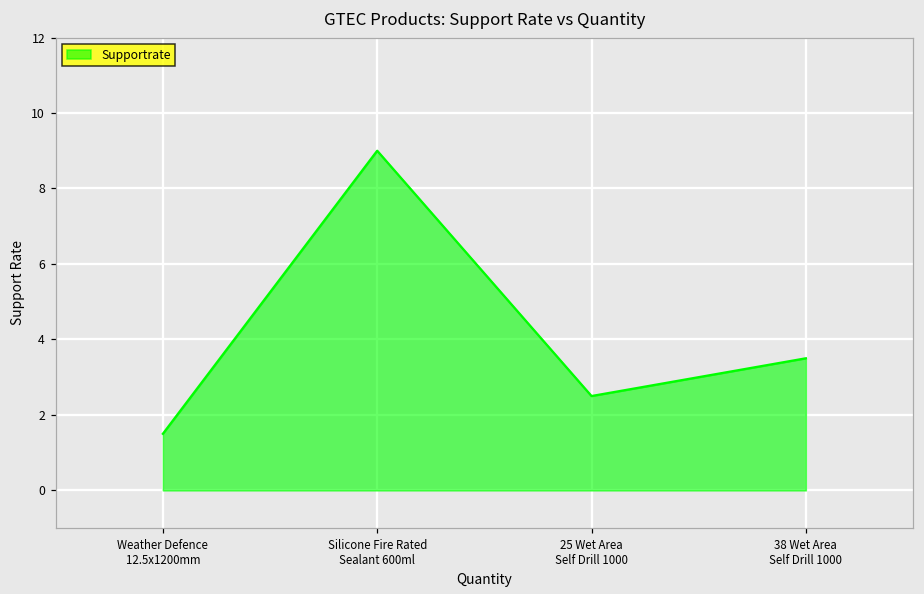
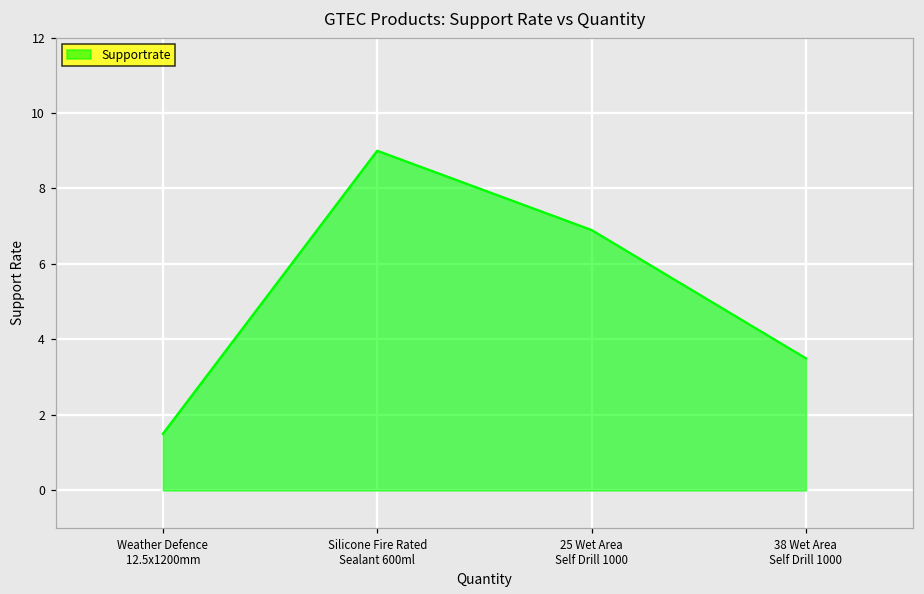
  {
    "Weather Defence 12.5x1200mm": 1.5,
    "Silicone Fire Rated Sealant 600ml": 9.0,
-   "25 Wet Area Self Drill 1000": 2.5,
+   "25 Wet Area Self Drill 1000": 6.9,
    "38 Wet Area Self Drill 1000": 3.5
  }
